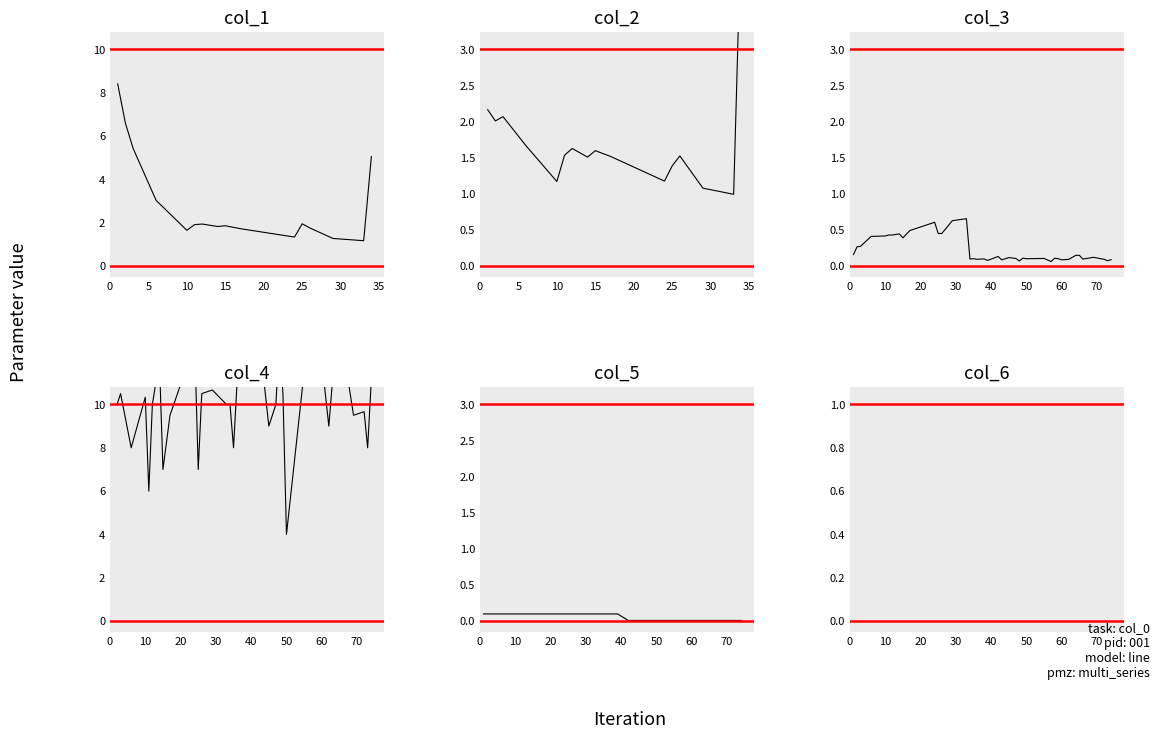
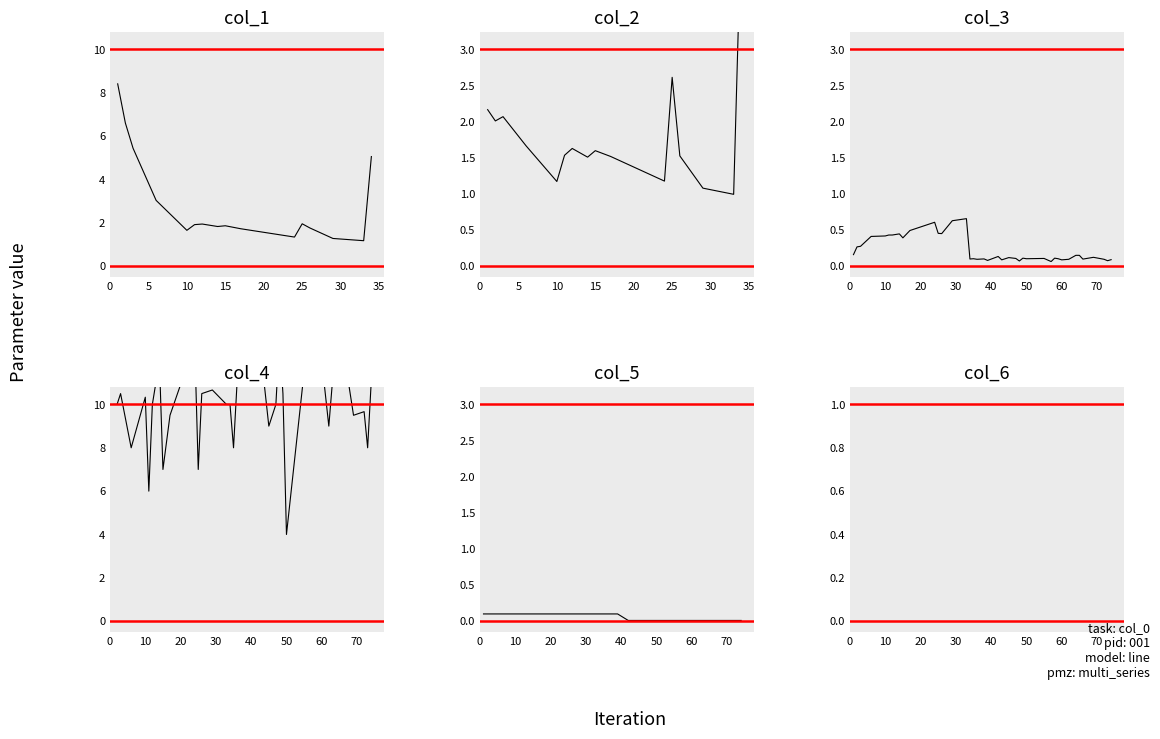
  {
    "col_1": {
      "10": 1.6,
      "15": 1.9,
      "25": 2.0
    },
    "col_2": {
      "10": 1.2,
      "15": 1.6,
-     "25": 1.4
+     "25": 2.6
    },
    "col_3": {
      "10": 0.4,
      "50": 0.1,
      "60": 0.1
    },
    "col_4": {
      "10": 10.3,
      "50": 4.0
    },
    "col_5": {
      "10": 0.1,
      "50": 0.0,
      "60": 0.0
    }
  }
